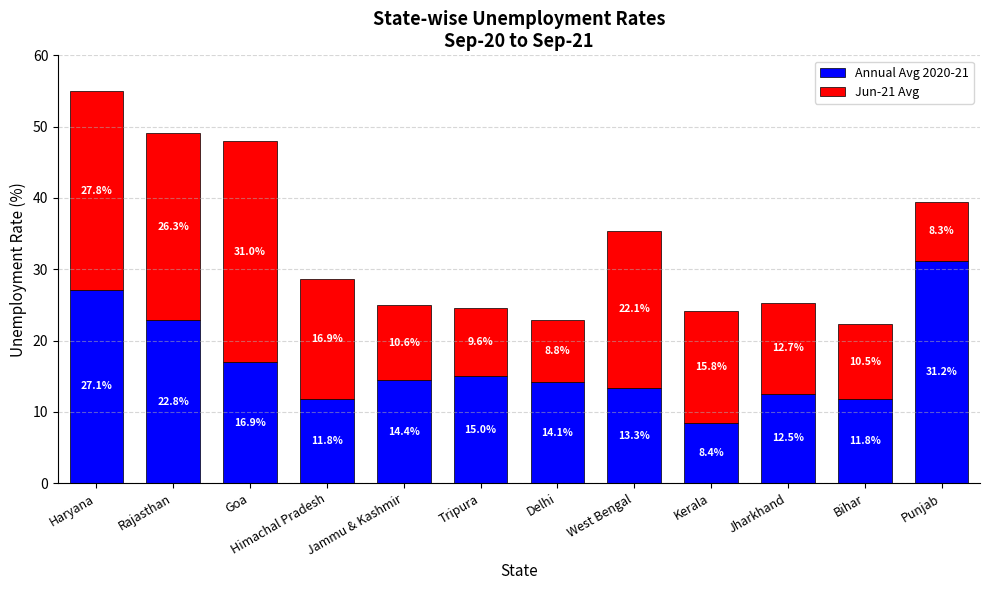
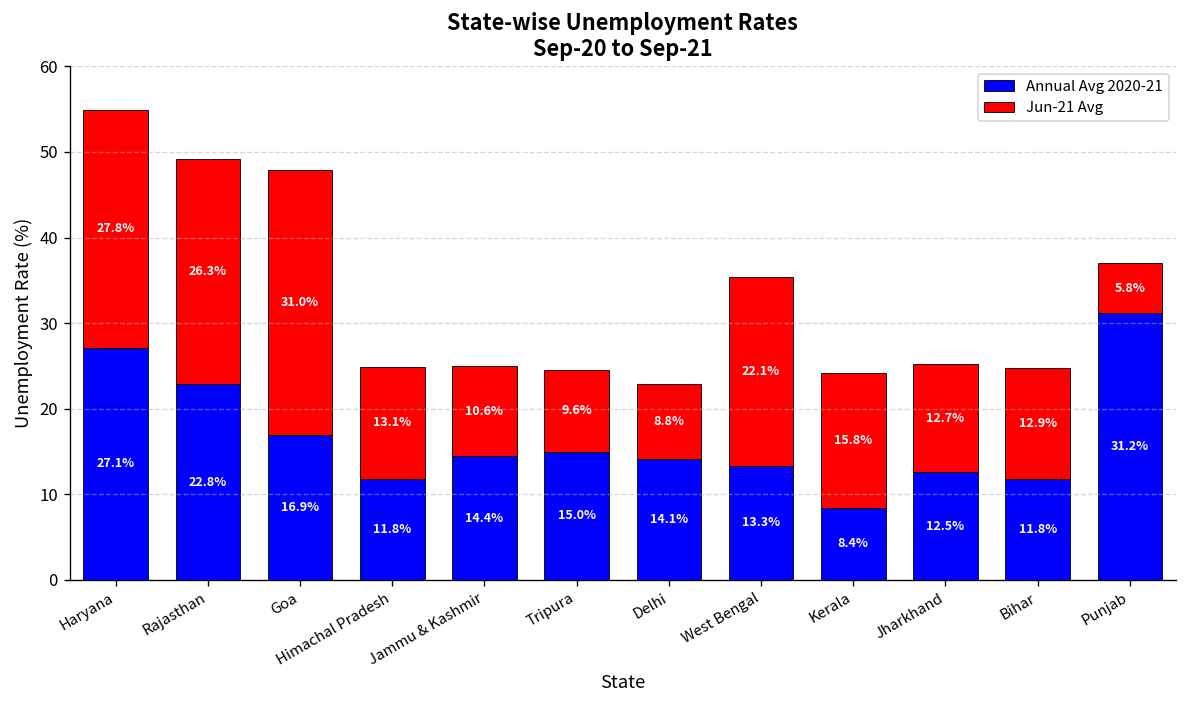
  {
    "Annual Avg 2020-21": {
      "Haryana": "27.1%",
      "Rajasthan": "22.8%",
      "Goa": "16.9%",
      "Himachal Pradesh": "11.8%",
      "Jammu & Kashmir": "14.4%",
      "Tripura": "15.0%",
      "Delhi": "14.1%",
      "West Bengal": "13.3%",
      "Kerala": "8.4%",
      "Jharkhand": "12.5%",
      "Bihar": "11.8%",
      "Punjab": "31.2%"
    },
    "Jun-21 Avg": {
      "Haryana": "27.8%",
      "Rajasthan": "26.3%",
      "Goa": "31.0%",
-     "Himachal Pradesh": "16.9%",
+     "Himachal Pradesh": "13.1%",
      "Jammu & Kashmir": "10.6%",
      "Tripura": "9.6%",
      "Delhi": "8.8%",
      "West Bengal": "22.1%",
      "Kerala": "15.8%",
      "Jharkhand": "12.7%",
-     "Bihar": "10.5%",
-     "Punjab": "8.3%"
+     "Bihar": "12.9%",
+     "Punjab": "5.8%"
    }
  }
